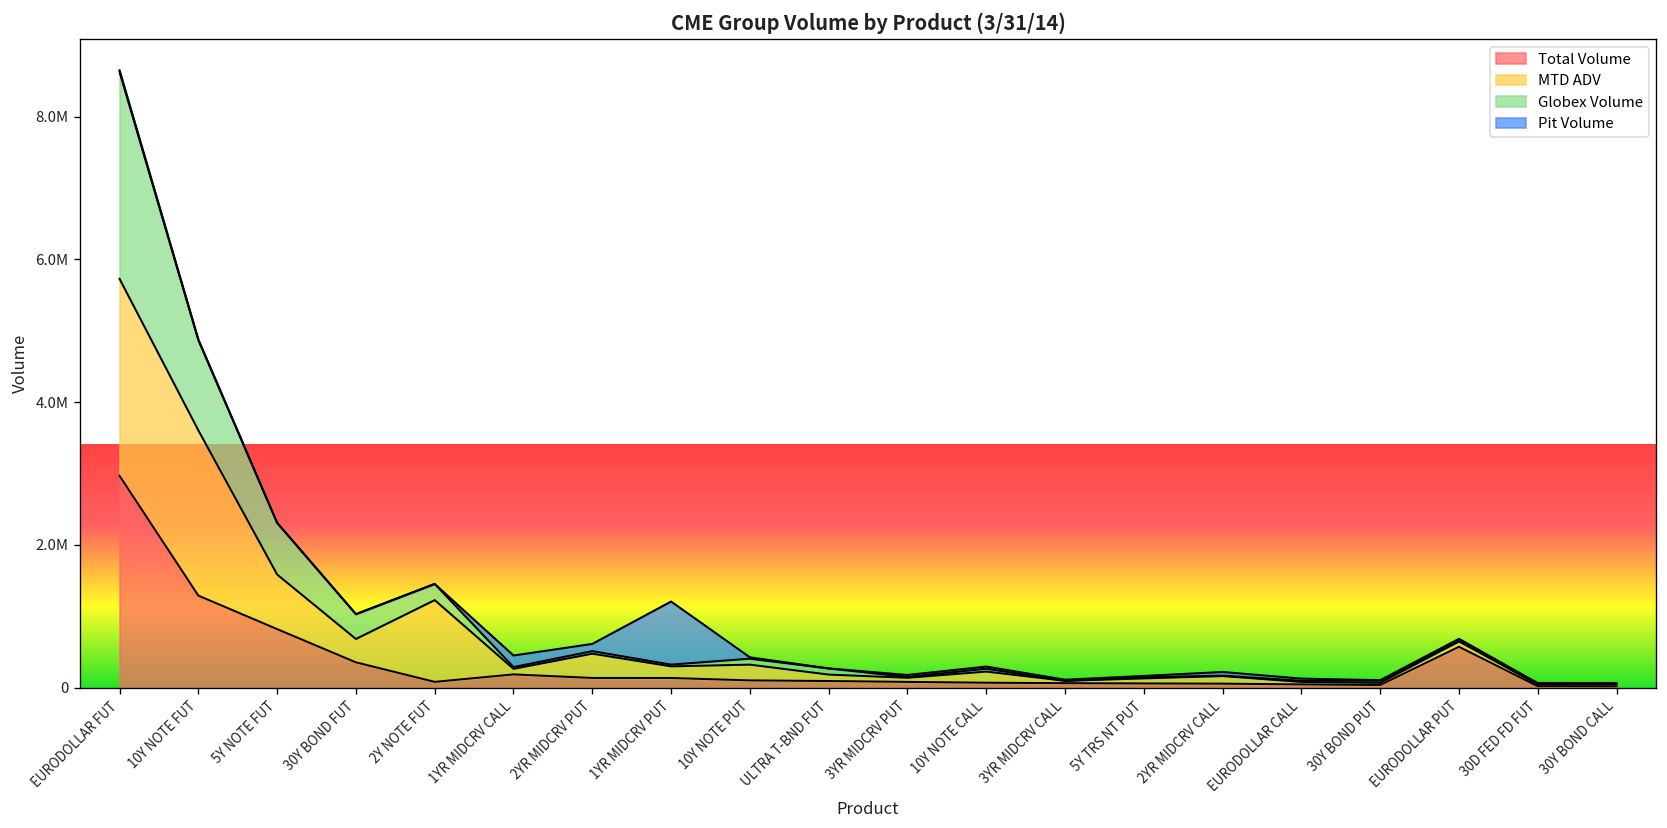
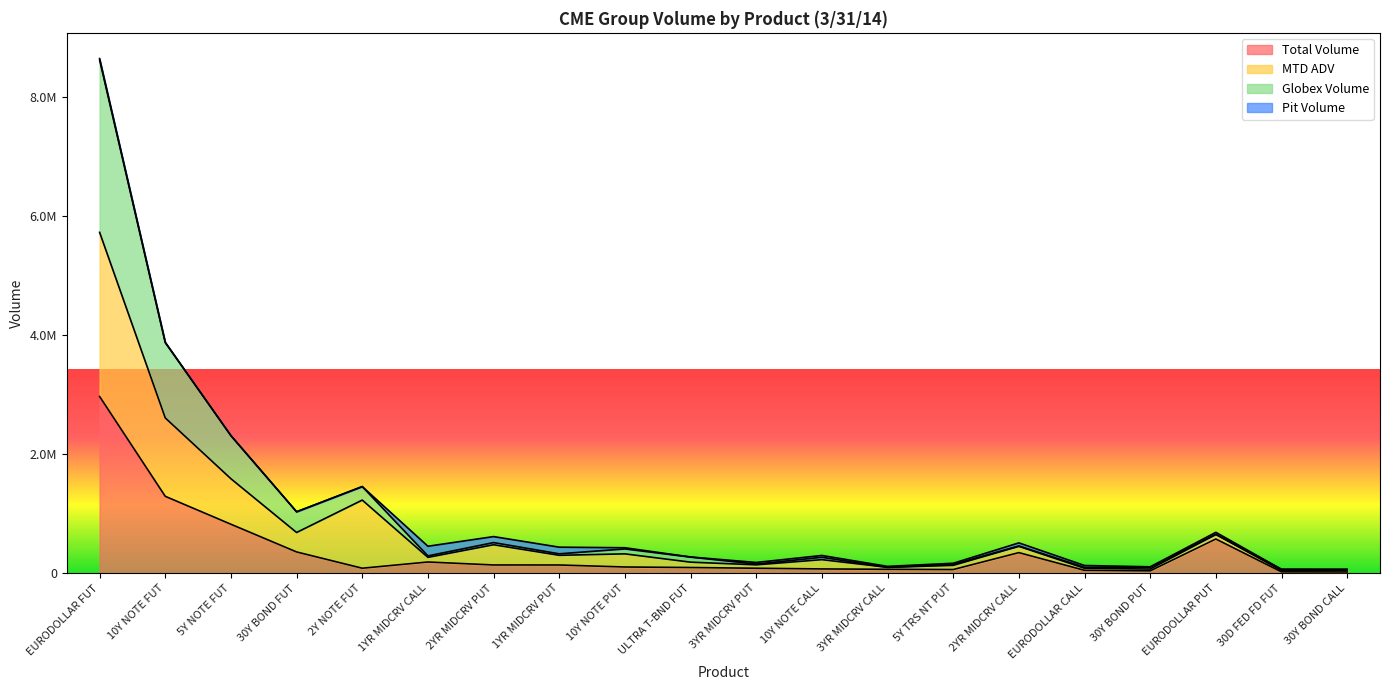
  {
    "Total Volume": {
      "EURODOLLAR FUT": 3000000,
      "10Y NOTE FUT": 1300000,
      "5Y NOTE FUT": 800000,
      "30Y BOND FUT": 400000,
      "2Y NOTE FUT": 100000,
      "1YR MIDCRV CALL": 200000,
      "2YR MIDCRV PUT": 100000,
      "1YR MIDCRV PUT": 100000,
      "10Y NOTE PUT": 100000,
      "ULTRA T-BND FUT": 100000,
      "3YR MIDCRV PUT": 100000,
      "10Y NOTE CALL": 100000,
      "5Y TRS NT PUT": 100000,
-     "2YR MIDCRV CALL": 100000,
+     "2YR MIDCRV CALL": 300000,
      "EURODOLLAR PUT": 600000
    },
    "MTD ADV": {
      "EURODOLLAR FUT": 2800000,
-     "10Y NOTE FUT": 2300000,
+     "10Y NOTE FUT": 1300000,
      "5Y NOTE FUT": 800000,
      "30Y BOND FUT": 300000,
      "2Y NOTE FUT": 1100000,
      "10Y NOTE PUT": 200000,
      "ULTRA T-BND FUT": 100000
    },
    "Pit Volume": {
      "1YR MIDCRV CALL": 200000,
      "2YR MIDCRV PUT": 100000,
-     "1YR MIDCRV PUT": 900000,
+     "1YR MIDCRV PUT": 100000,
      "2YR MIDCRV CALL": 100000
    }
  }
